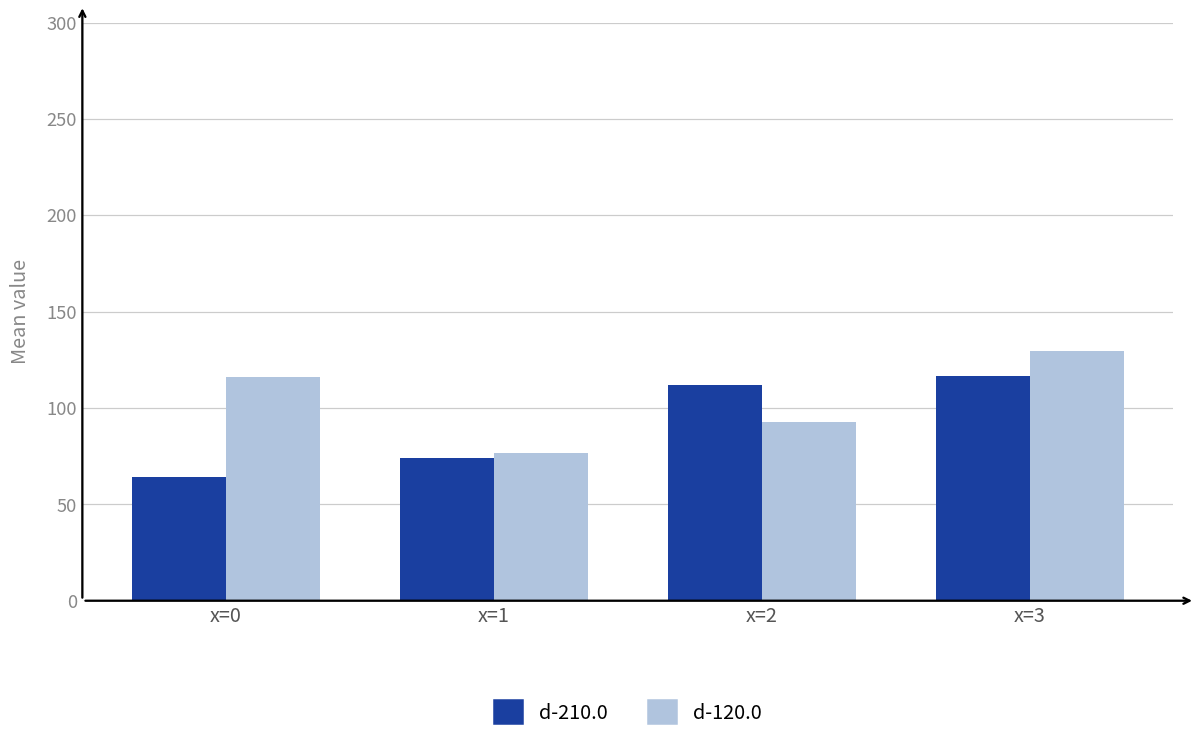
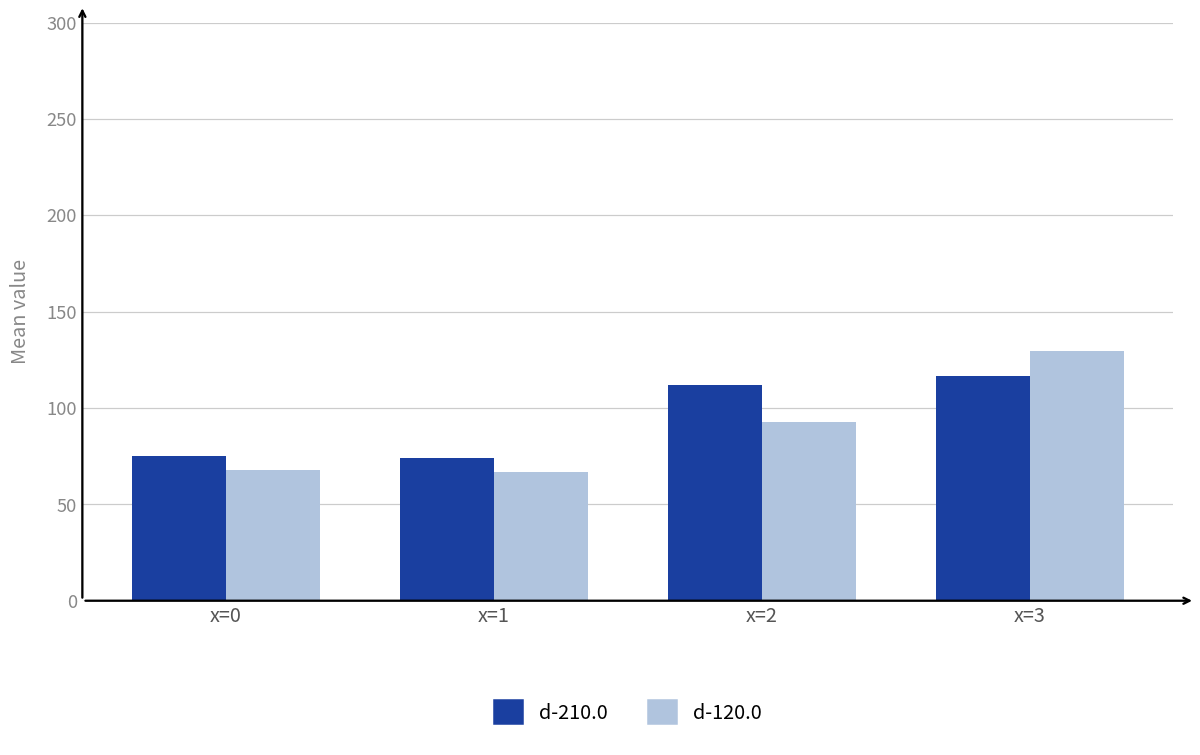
  {
    "d-210.0": {
-     "x=0": 64,
+     "x=0": 75,
      "x=1": 74,
      "x=2": 112,
      "x=3": 116
    },
    "d-120.0": {
-     "x=0": 116,
-     "x=1": 77,
+     "x=0": 68,
+     "x=1": 67,
      "x=2": 93,
      "x=3": 129
    }
  }
